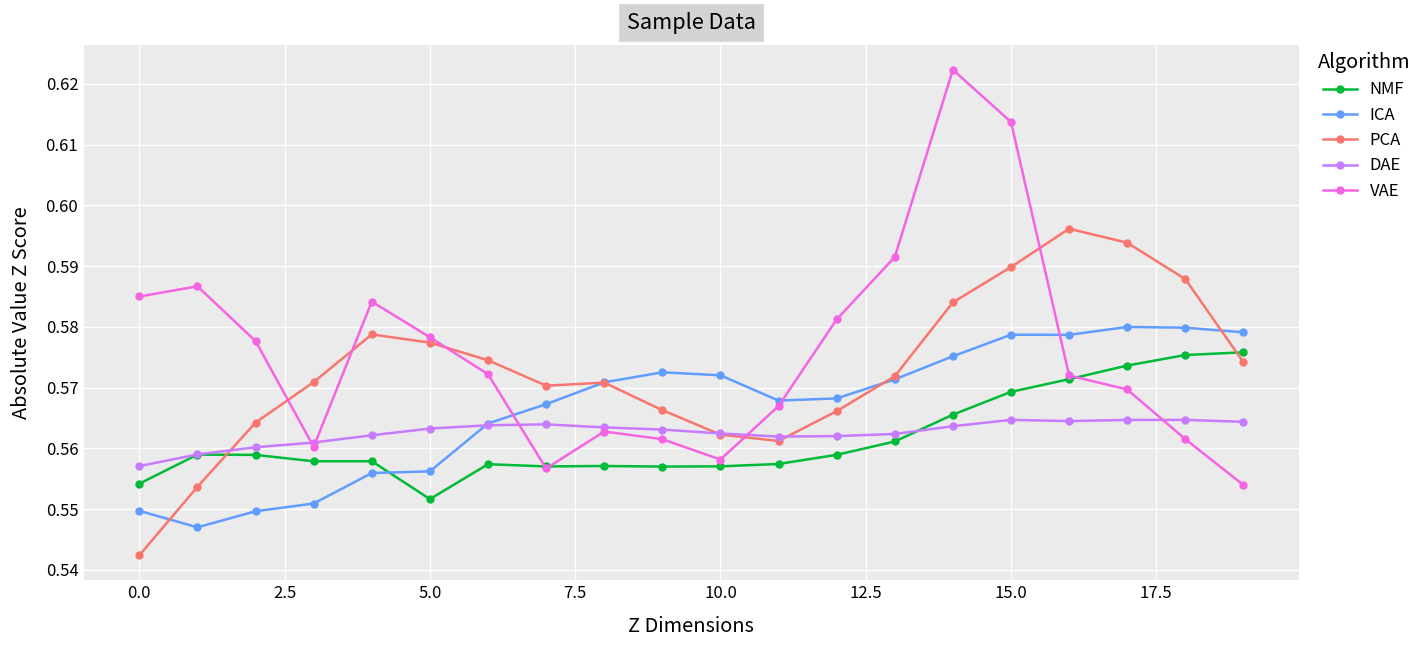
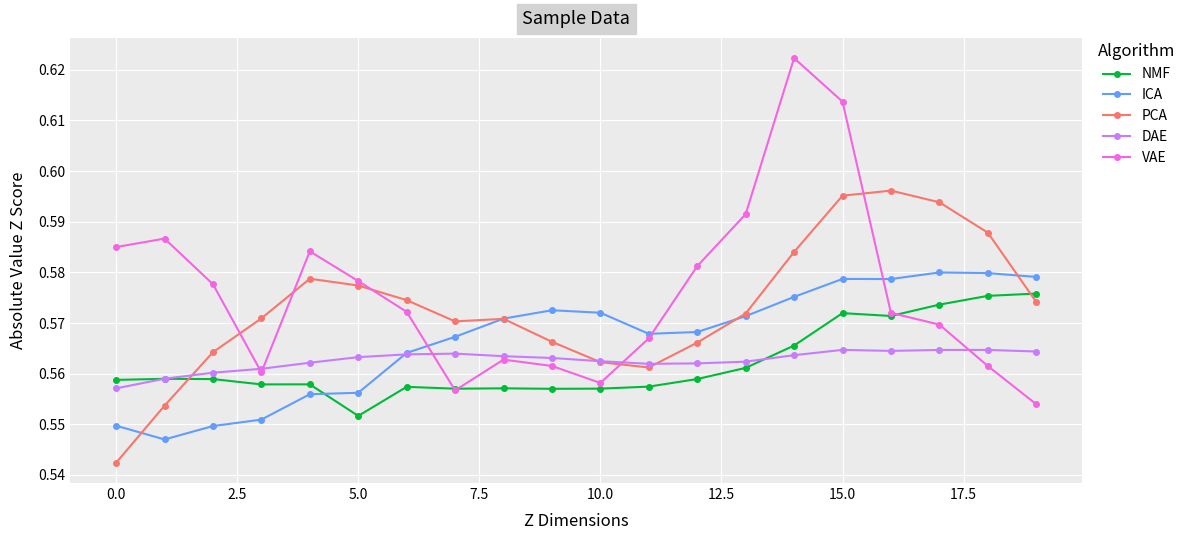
  {
    "NMF": {
-     "0.0": 0.554,
+     "0.0": 0.559,
      "5.0": 0.552,
      "10.0": 0.557,
-     "15.0": 0.569
+     "15.0": 0.572
    },
    "ICA": {
      "0.0": 0.550,
      "5.0": 0.556,
      "10.0": 0.572,
      "15.0": 0.579
    },
    "PCA": {
      "0.0": 0.542,
      "5.0": 0.577,
-     "15.0": 0.590
+     "15.0": 0.595
    }
  }
